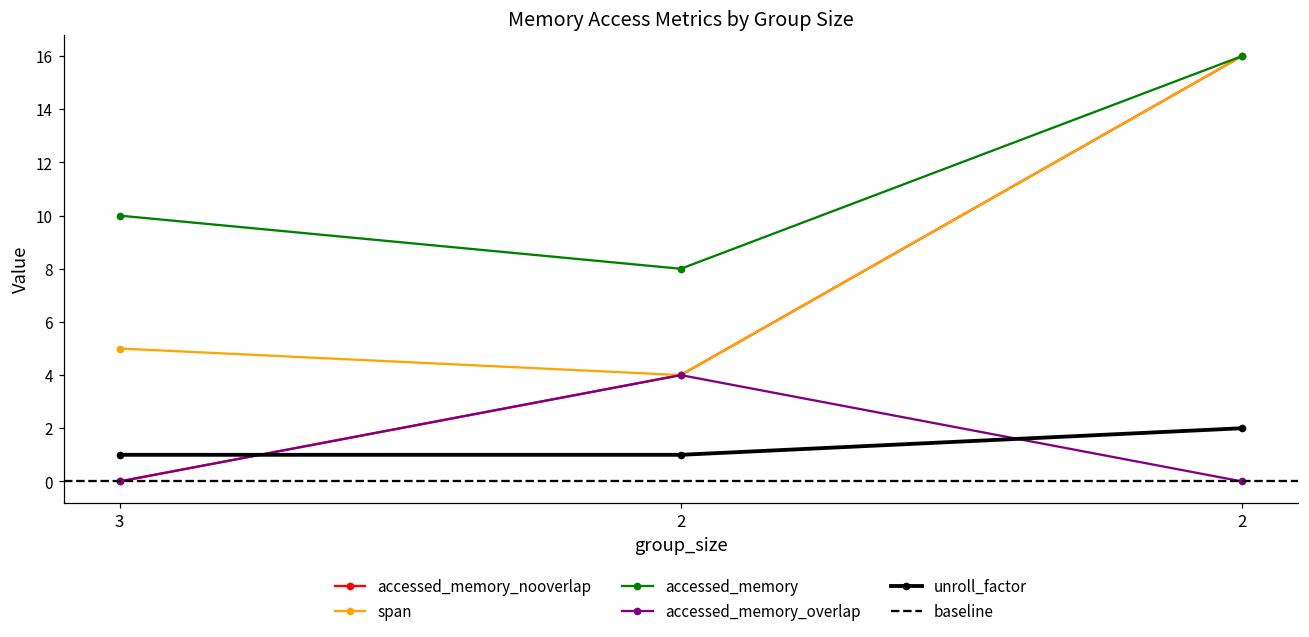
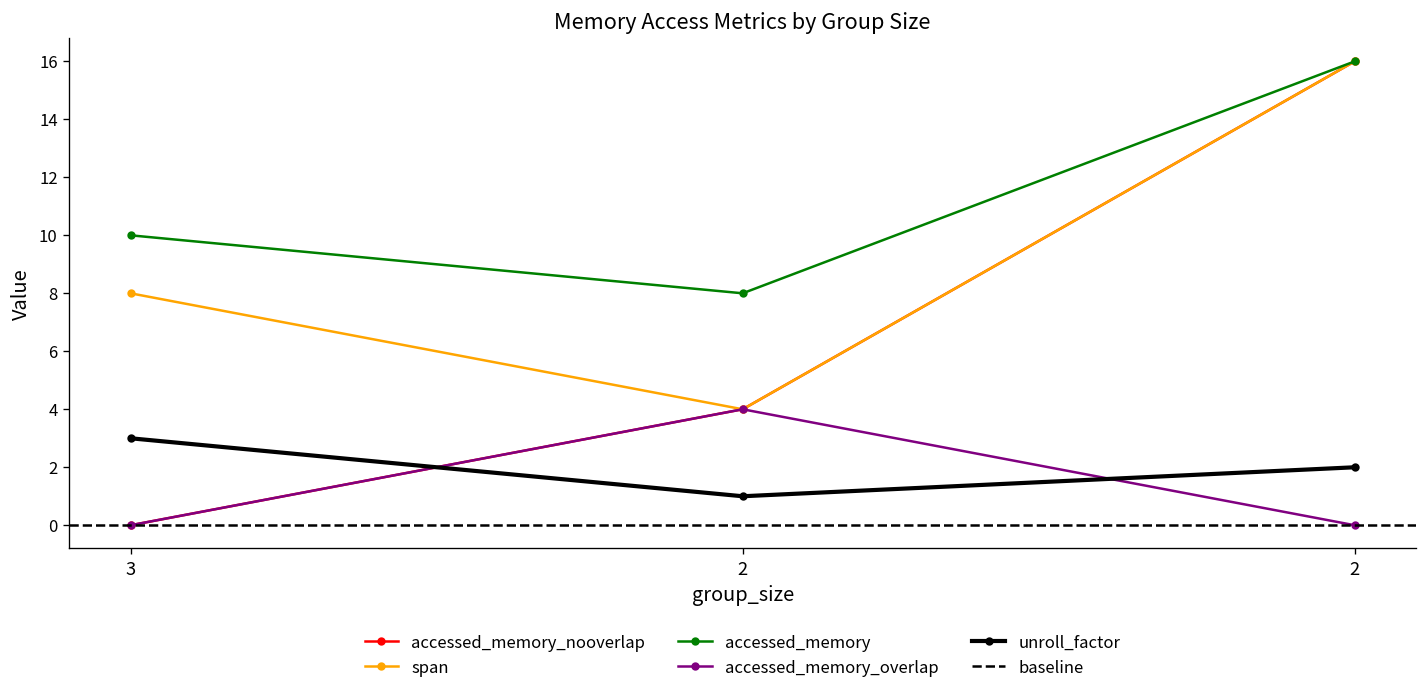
  {
    "span": {
-     "3": 5
+     "3": 8
    },
    "accessed_memory": {
      "3": 10
    },
    "unroll_factor": {
-     "3": 1
+     "3": 3
    }
  }
